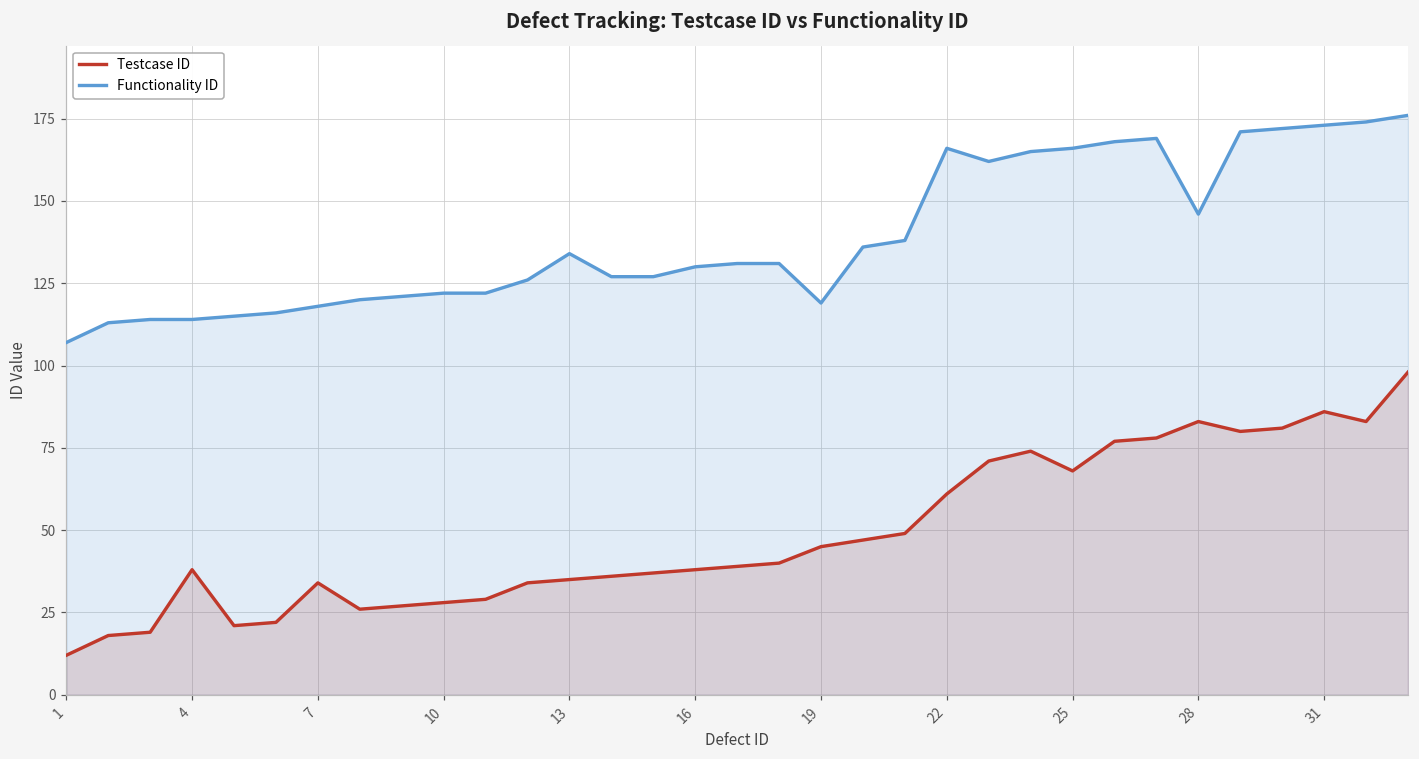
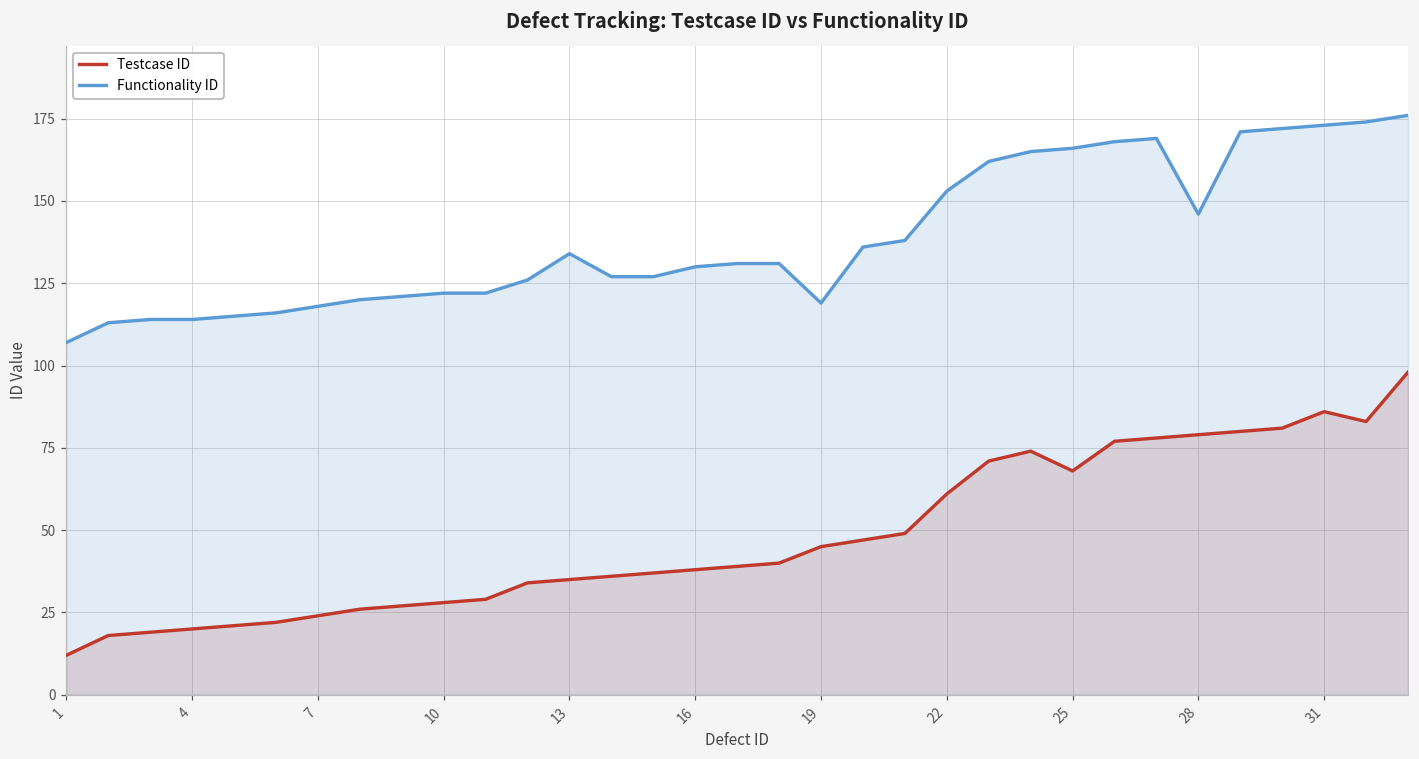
  {
    "Testcase ID": {
      "1": 12,
-     "4": 38,
-     "7": 34,
+     "4": 20,
+     "7": 24,
      "10": 28,
      "13": 35,
      "16": 38,
      "19": 45,
      "22": 61,
      "25": 68,
-     "28": 83,
+     "28": 79,
      "31": 86
    },
    "Functionality ID": {
      "1": 107,
      "4": 114,
      "7": 118,
      "10": 122,
      "13": 134,
      "16": 130,
      "19": 119,
-     "22": 166,
+     "22": 153,
      "25": 166,
      "28": 146,
      "31": 173
    }
  }
